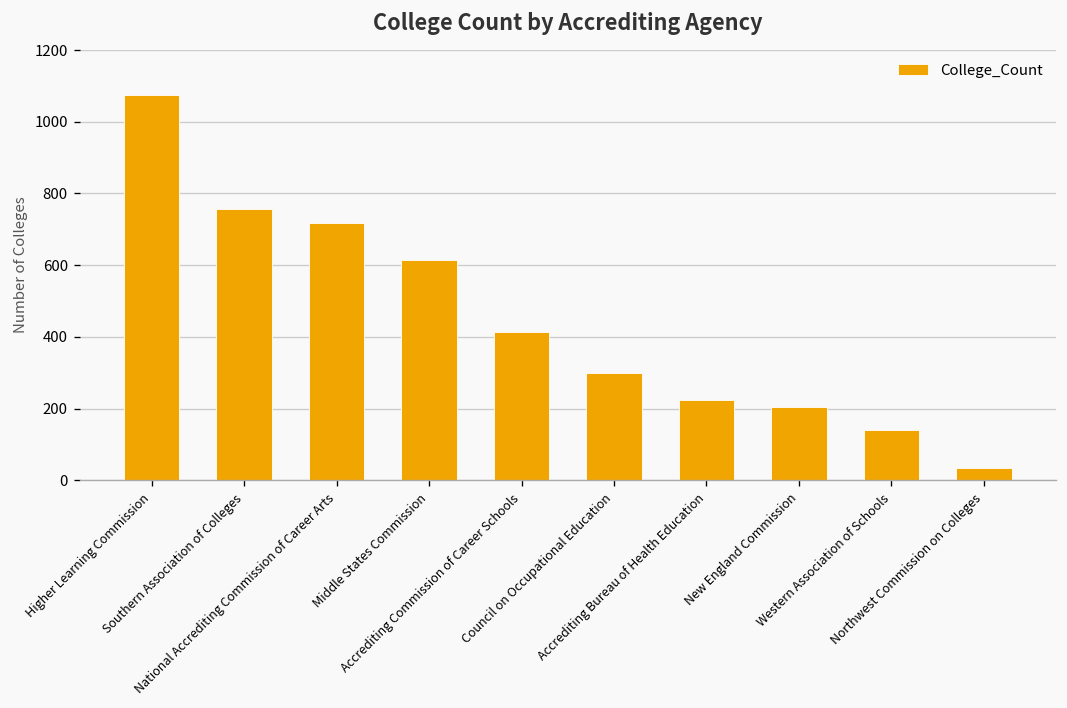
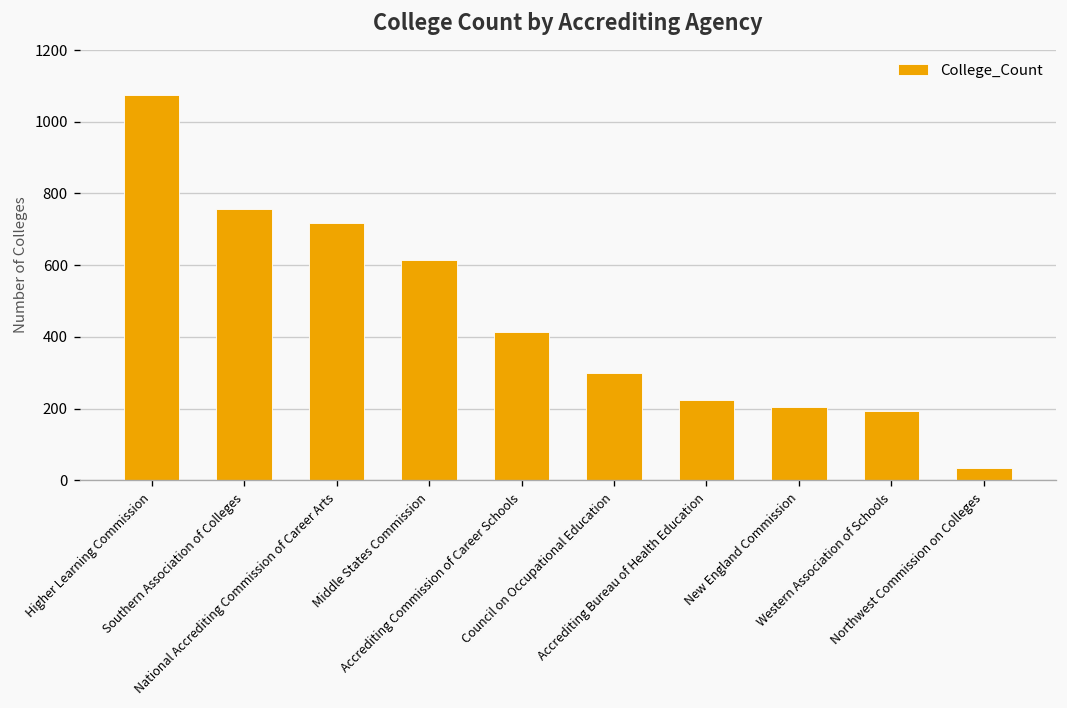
  {
    "Higher Learning Commission": 1070,
    "Southern Association of Colleges": 760,
    "National Accrediting Commission of Career Arts": 720,
    "Middle States Commission": 610,
    "Accrediting Commission of Career Schools": 410,
    "Council on Occupational Education": 300,
    "Accrediting Bureau of Health Education": 220,
    "New England Commission": 200,
-   "Western Association of Schools": 140,
+   "Western Association of Schools": 190,
    "Northwest Commission on Colleges": 30
  }
